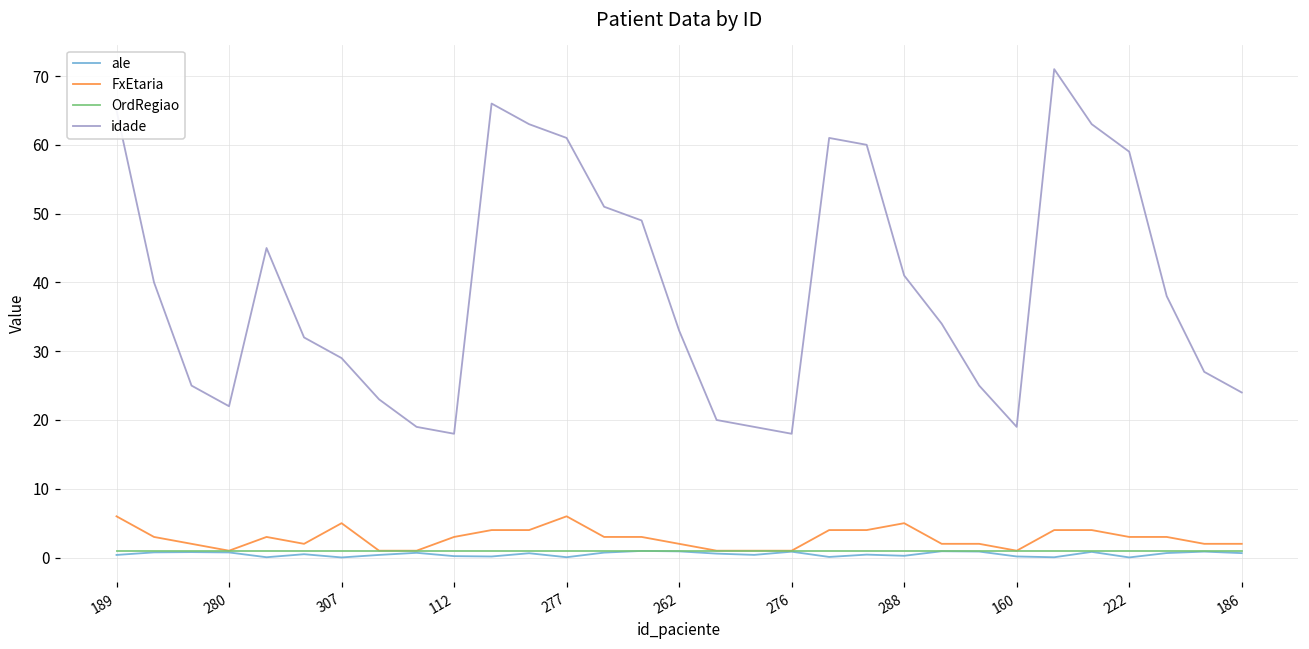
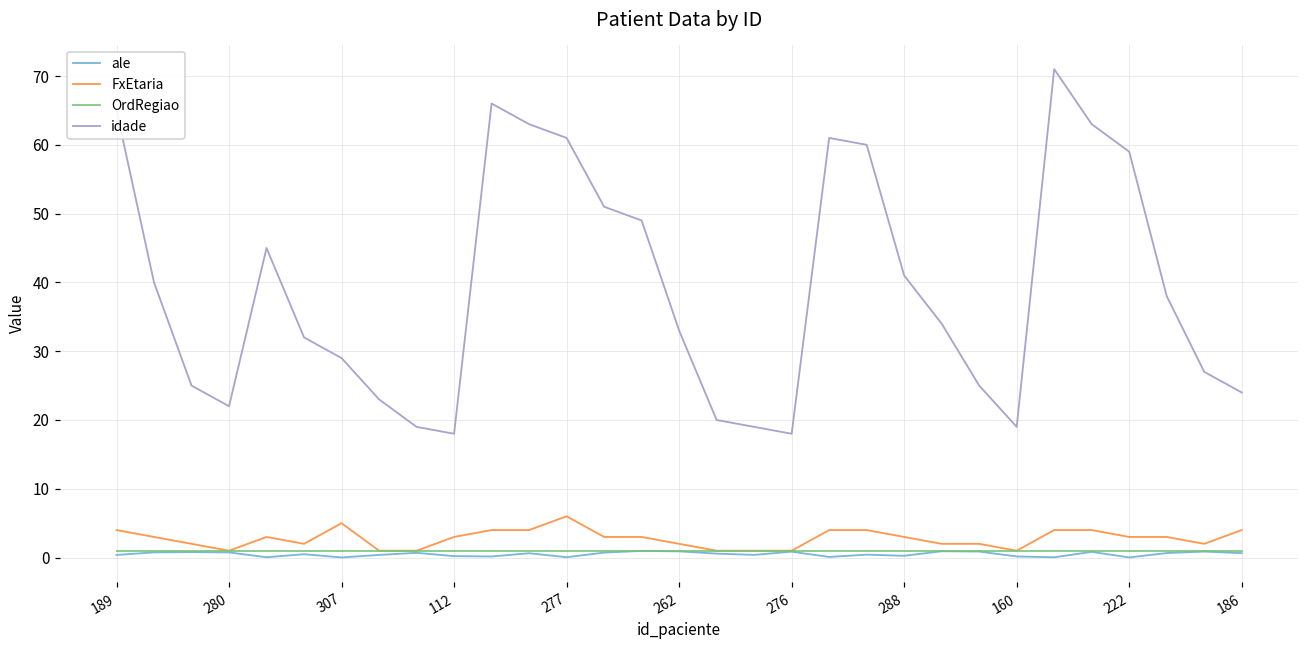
  {
    "FxEtaria": {
-     "189": 6,
+     "189": 4,
      "307": 5,
      "112": 3,
      "277": 6,
      "262": 2,
-     "288": 5,
+     "288": 3,
      "222": 3,
-     "186": 2
+     "186": 4
    },
    "OrdRegiao": {
      "189": 1,
      "307": 1,
      "112": 1,
      "277": 1,
      "288": 1,
      "222": 1
    }
  }
